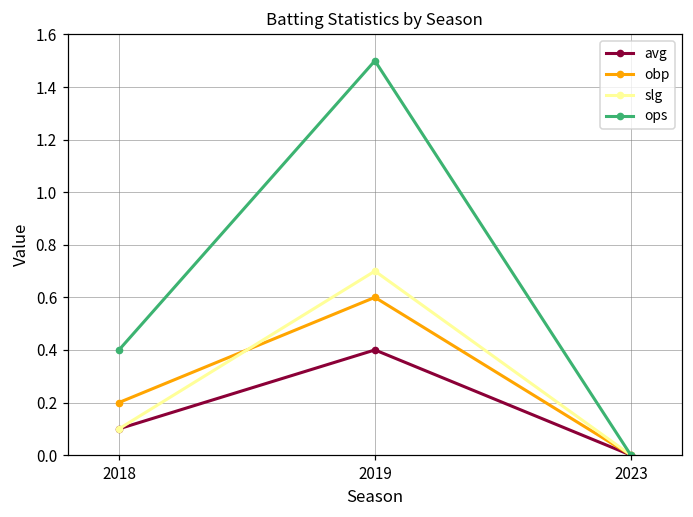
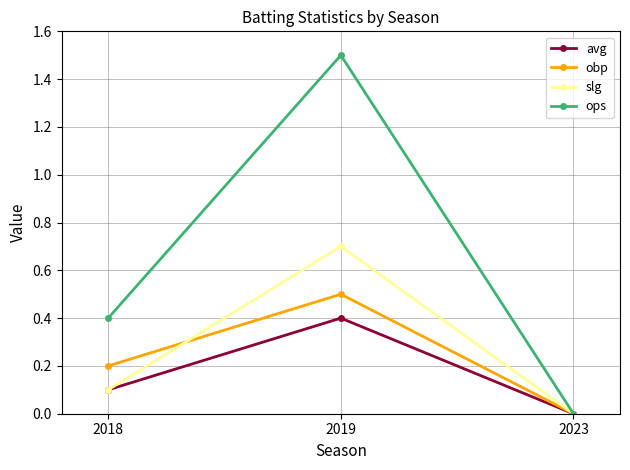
  {
    "avg": {
      "2019": 0.4
    },
    "obp": {
      "2018": 0.2,
-     "2019": 0.6
+     "2019": 0.5
    },
    "slg": {
      "2019": 0.7
    },
    "ops": {
      "2018": 0.4,
      "2019": 1.5
    }
  }
